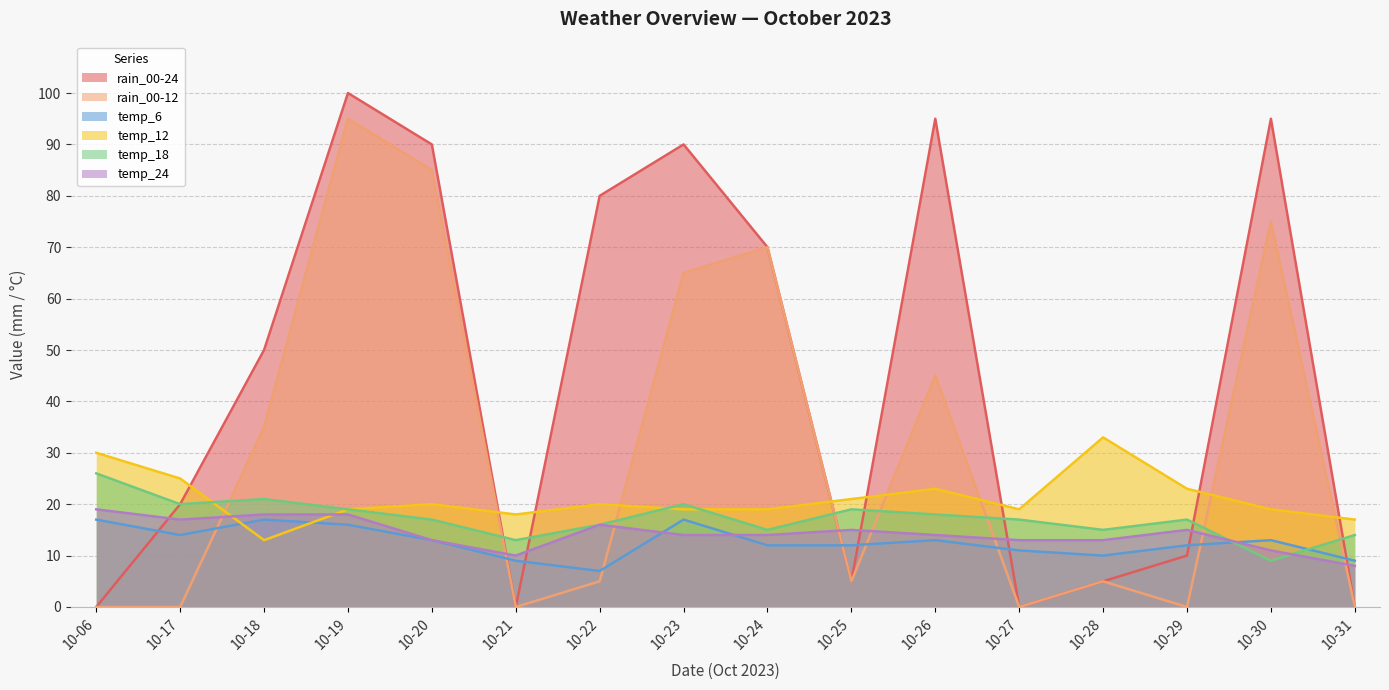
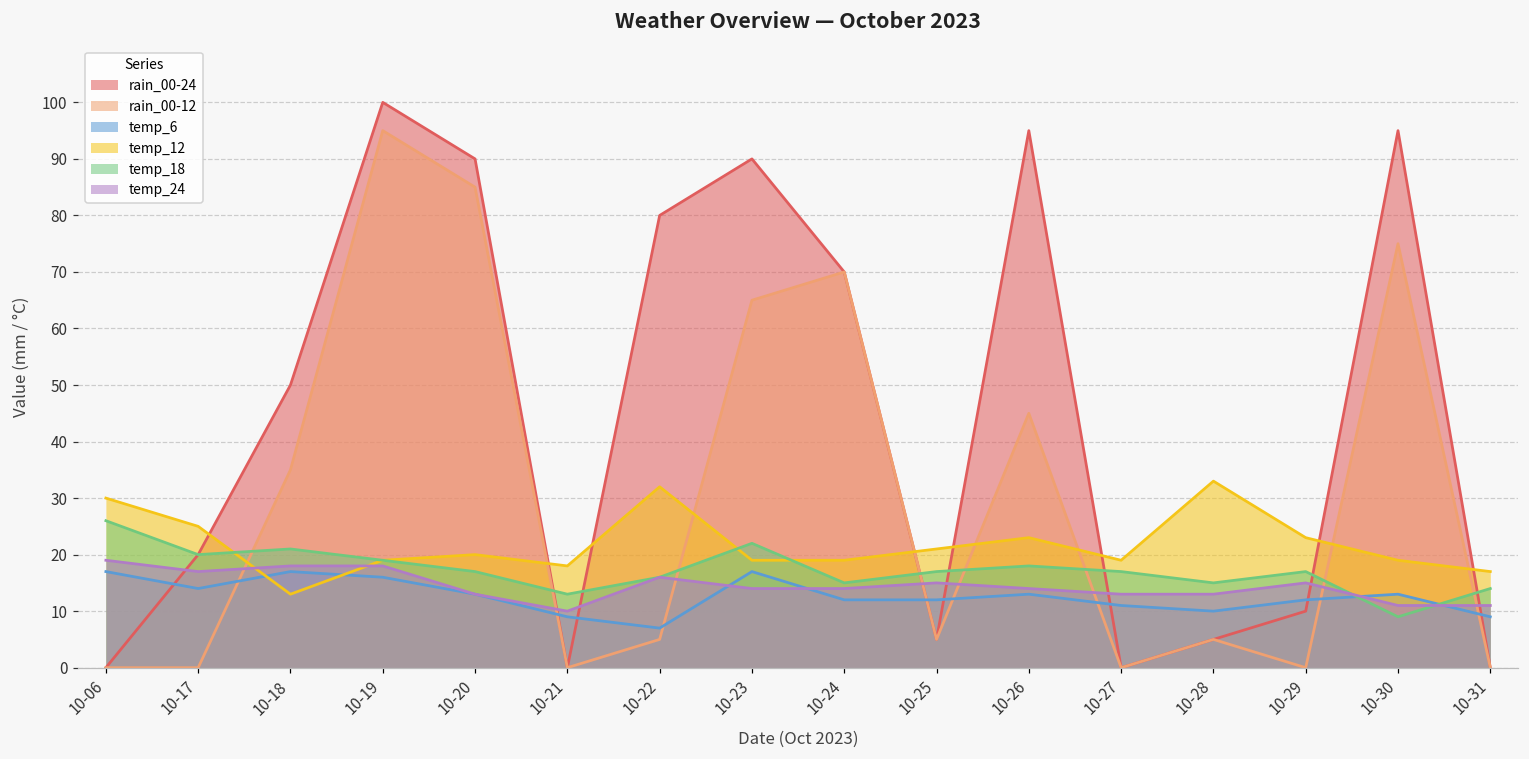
  {
    "temp_6": {
      "10-06": 17,
      "10-17": 14,
      "10-18": 17,
      "10-19": 16,
      "10-21": 9,
      "10-22": 7,
      "10-23": 17,
      "10-24": 12,
      "10-25": 12,
      "10-26": 13,
      "10-27": 11,
      "10-28": 10,
      "10-29": 12,
      "10-30": 13,
      "10-31": 9
    },
    "temp_12": {
      "10-06": 30,
      "10-17": 25,
      "10-18": 13,
      "10-20": 20,
      "10-21": 18,
-     "10-22": 20,
+     "10-22": 32,
      "10-23": 19,
      "10-24": 19,
      "10-25": 21,
      "10-26": 23,
      "10-27": 19,
      "10-28": 33,
      "10-29": 23,
      "10-30": 19,
      "10-31": 17
    },
    "temp_18": {
      "10-06": 26,
      "10-18": 21,
      "10-20": 17,
      "10-21": 13,
-     "10-23": 20,
+     "10-23": 22,
      "10-24": 15,
-     "10-25": 19,
+     "10-25": 17,
      "10-26": 18,
      "10-27": 17,
      "10-28": 15,
      "10-29": 17,
      "10-30": 9,
      "10-31": 14
    },
    "temp_24": {
      "10-06": 19,
      "10-17": 17,
      "10-18": 18,
      "10-19": 18,
      "10-21": 10,
      "10-23": 14,
      "10-24": 14,
      "10-25": 15,
      "10-26": 14,
      "10-27": 13,
      "10-28": 13,
      "10-29": 15,
      "10-30": 11,
-     "10-31": 8
+     "10-31": 11
    }
  }
